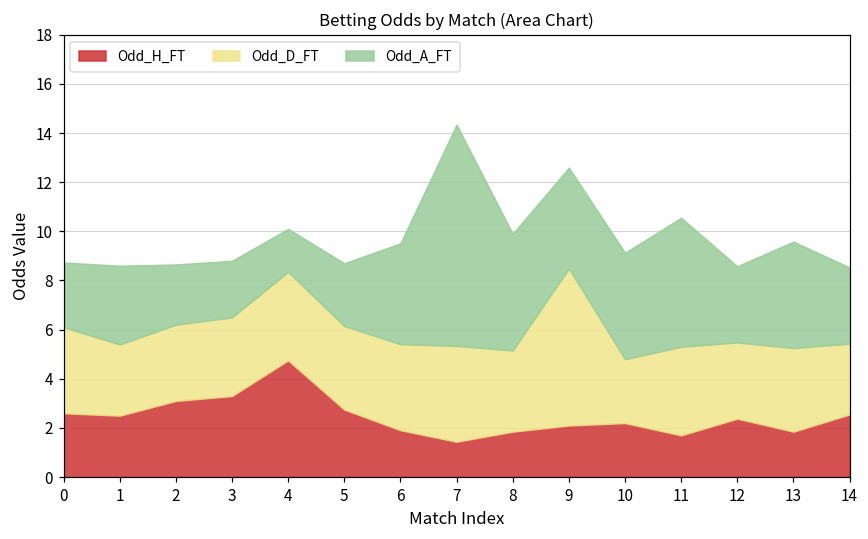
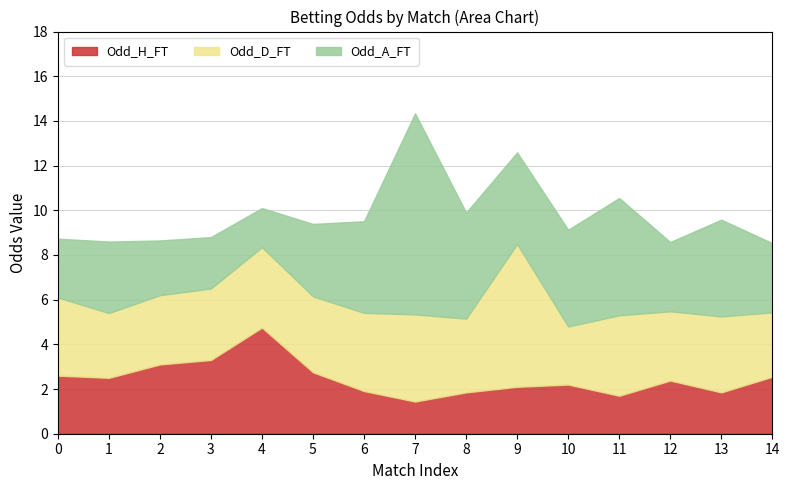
  {
    "Odd_H_FT": {
      "0": 2.6,
      "1": 2.5,
      "2": 3.1,
      "3": 3.3,
      "4": 4.8,
      "5": 2.8,
      "6": 1.9,
      "7": 1.4,
      "8": 1.9,
      "9": 2.1,
      "10": 2.2,
      "11": 1.7,
      "12": 2.4,
      "13": 1.9,
      "14": 2.6
    },
    "Odd_D_FT": {
      "0": 3.5,
      "1": 2.9,
      "2": 3.1,
      "3": 3.2,
      "4": 3.6,
      "5": 3.4,
      "6": 3.5,
      "7": 3.9,
      "8": 3.3,
      "9": 6.4,
      "10": 2.6,
      "11": 3.6,
      "12": 3.1,
      "13": 3.4,
      "14": 2.9
    },
    "Odd_A_FT": {
      "0": 2.6,
      "1": 3.2,
      "2": 2.5,
      "3": 2.3,
      "4": 1.8,
-     "5": 2.5,
+     "5": 3.2,
      "6": 4.1,
      "7": 9.0,
      "8": 4.8,
      "9": 4.1,
      "10": 4.3,
      "11": 5.3,
      "12": 3.1,
      "13": 4.3,
      "14": 3.1
    }
  }
